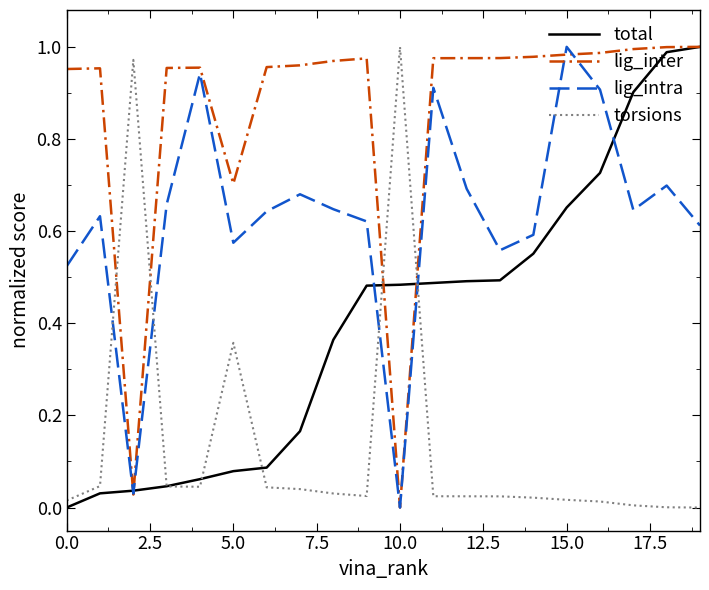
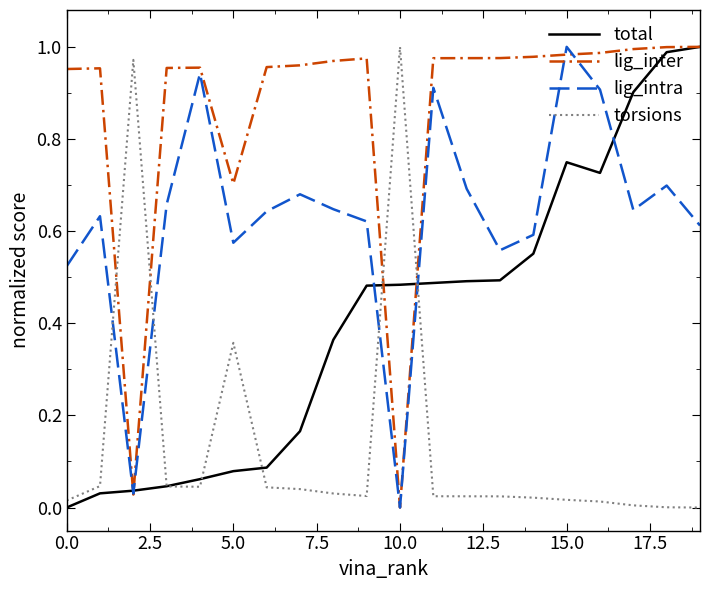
  {
    "total": {
      "0.0": 0.00,
      "5.0": 0.08,
      "10.0": 0.48,
-     "15.0": 0.65
+     "15.0": 0.75
    },
    "lig_inter": {
      "0.0": 0.95,
      "5.0": 0.70,
      "15.0": 0.98
    },
    "lig_intra": {
      "0.0": 0.52,
      "5.0": 0.57,
      "15.0": 1.00
    },
    "torsions": {
      "0.0": 0.02,
      "5.0": 0.36,
      "10.0": 1.00,
      "15.0": 0.02
    }
  }
